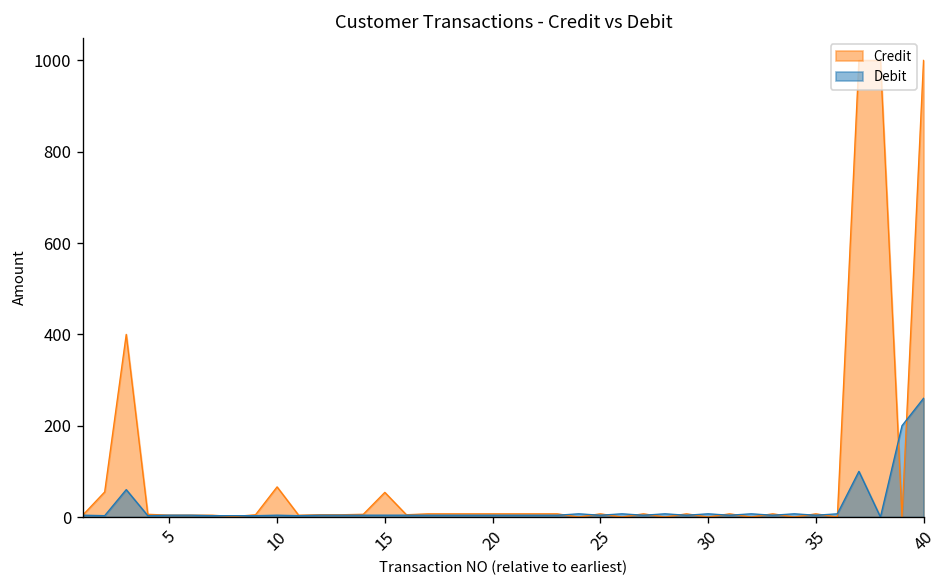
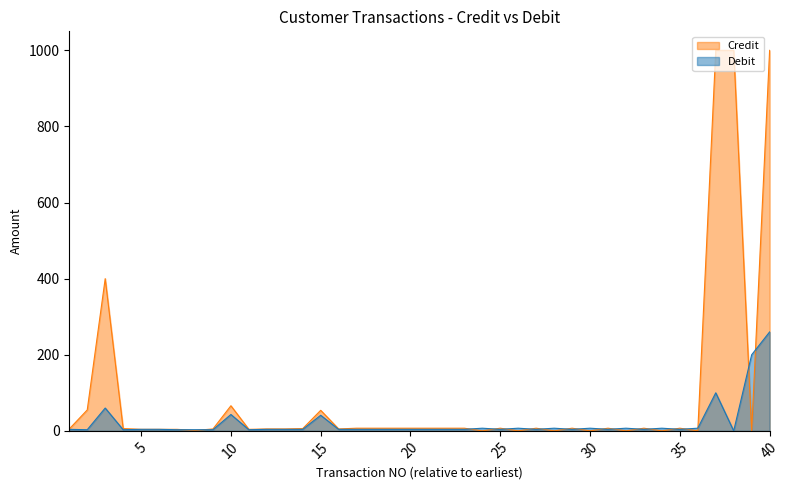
  {
    "Credit": {
      "10": 70,
      "15": 50,
      "30": 0,
      "40": 1000
    },
    "Debit": {
-     "10": 0,
-     "15": 0,
+     "10": 40,
+     "15": 40,
      "30": 10,
      "40": 260
    }
  }
